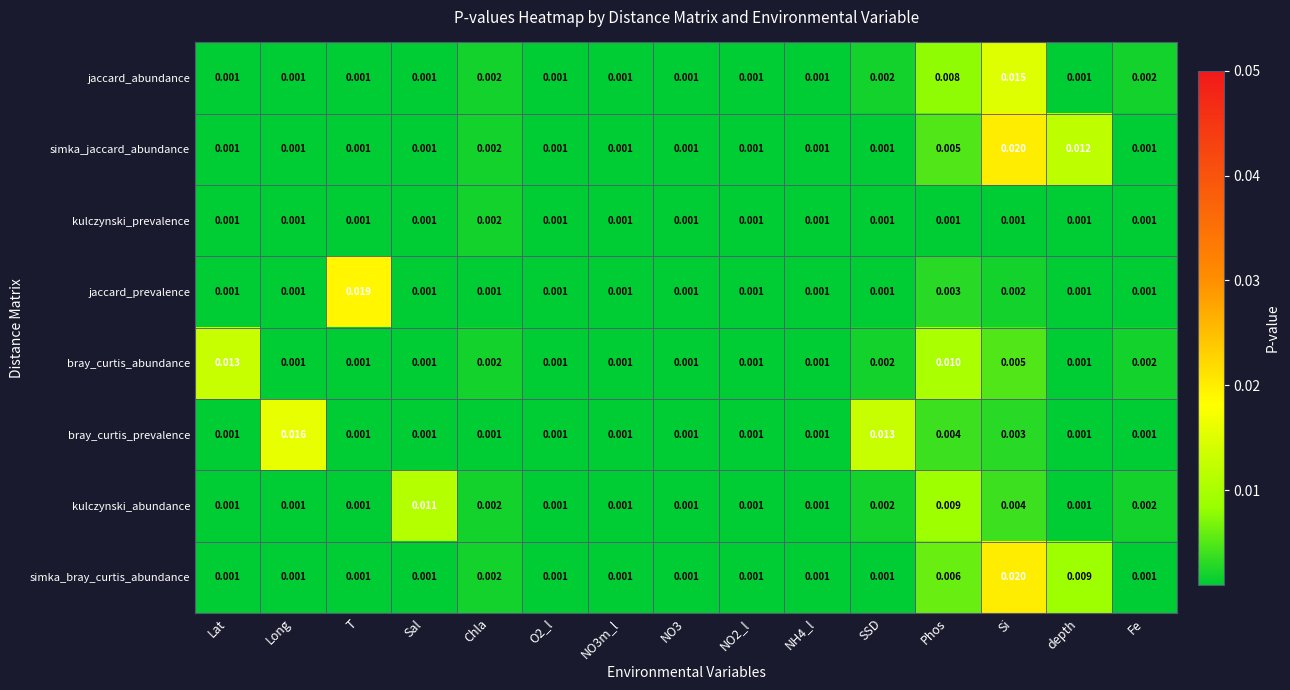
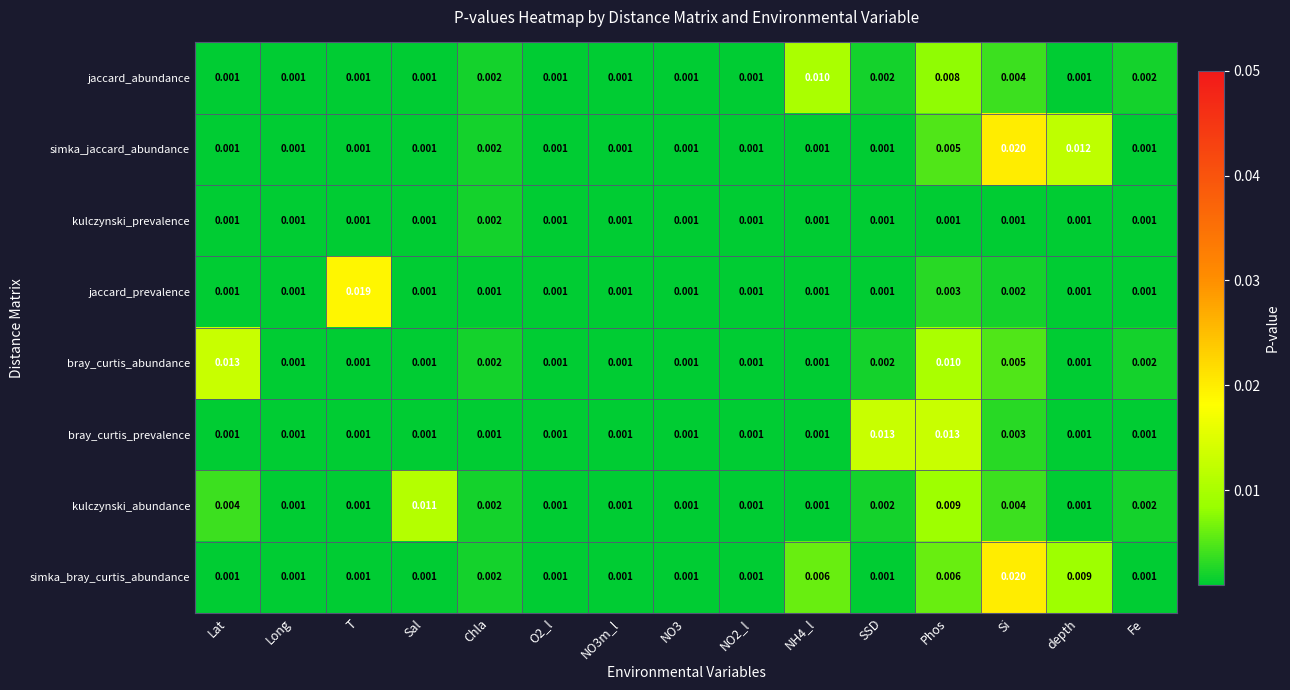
  {
    "jaccard_abundance": {
      "Lat": 0.001,
      "Long": 0.001,
      "T": 0.001,
      "Sal": 0.001,
      "Chla": 0.002,
      "O2_l": 0.001,
      "NO3m_l": 0.001,
      "NO3": 0.001,
      "NO2_l": 0.001,
-     "NH4_l": 0.001,
+     "NH4_l": 0.010,
      "SSD": 0.002,
      "Phos": 0.008,
-     "Si": 0.015,
+     "Si": 0.004,
      "depth": 0.001,
      "Fe": 0.002
    },
    "simka_jaccard_abundance": {
      "Lat": 0.001,
      "Long": 0.001,
      "T": 0.001,
      "Sal": 0.001,
      "Chla": 0.002,
      "O2_l": 0.001,
      "NO3m_l": 0.001,
      "NO3": 0.001,
      "NO2_l": 0.001,
      "NH4_l": 0.001,
      "SSD": 0.001,
      "Phos": 0.005,
      "Si": 0.020,
      "depth": 0.012,
      "Fe": 0.001
    },
    "kulczynski_prevalence": {
      "Lat": 0.001,
      "Long": 0.001,
      "T": 0.001,
      "Sal": 0.001,
      "Chla": 0.002,
      "O2_l": 0.001,
      "NO3m_l": 0.001,
      "NO3": 0.001,
      "NO2_l": 0.001,
      "NH4_l": 0.001,
      "SSD": 0.001,
      "Phos": 0.001,
      "Si": 0.001,
      "depth": 0.001,
      "Fe": 0.001
    },
    "jaccard_prevalence": {
      "Lat": 0.001,
      "Long": 0.001,
      "T": 0.019,
      "Sal": 0.001,
      "Chla": 0.001,
      "O2_l": 0.001,
      "NO3m_l": 0.001,
      "NO3": 0.001,
      "NO2_l": 0.001,
      "NH4_l": 0.001,
      "SSD": 0.001,
      "Phos": 0.003,
      "Si": 0.002,
      "depth": 0.001,
      "Fe": 0.001
    },
    "bray_curtis_abundance": {
      "Lat": 0.013,
      "Long": 0.001,
      "T": 0.001,
      "Sal": 0.001,
      "Chla": 0.002,
      "O2_l": 0.001,
      "NO3m_l": 0.001,
      "NO3": 0.001,
      "NO2_l": 0.001,
      "NH4_l": 0.001,
      "SSD": 0.002,
      "Phos": 0.010,
      "Si": 0.005,
      "depth": 0.001,
      "Fe": 0.002
    },
    "bray_curtis_prevalence": {
      "Lat": 0.001,
-     "Long": 0.016,
+     "Long": 0.001,
      "T": 0.001,
      "Sal": 0.001,
      "Chla": 0.001,
      "O2_l": 0.001,
      "NO3m_l": 0.001,
      "NO3": 0.001,
      "NO2_l": 0.001,
      "NH4_l": 0.001,
      "SSD": 0.013,
-     "Phos": 0.004,
+     "Phos": 0.013,
      "Si": 0.003,
      "depth": 0.001,
      "Fe": 0.001
    },
    "kulczynski_abundance": {
-     "Lat": 0.001,
+     "Lat": 0.004,
      "Long": 0.001,
      "T": 0.001,
      "Sal": 0.011,
      "Chla": 0.002,
      "O2_l": 0.001,
      "NO3m_l": 0.001,
      "NO3": 0.001,
      "NO2_l": 0.001,
      "NH4_l": 0.001,
      "SSD": 0.002,
      "Phos": 0.009,
      "Si": 0.004,
      "depth": 0.001,
      "Fe": 0.002
    },
    "simka_bray_curtis_abundance": {
      "Lat": 0.001,
      "Long": 0.001,
      "T": 0.001,
      "Sal": 0.001,
      "Chla": 0.002,
      "O2_l": 0.001,
      "NO3m_l": 0.001,
      "NO3": 0.001,
      "NO2_l": 0.001,
-     "NH4_l": 0.001,
+     "NH4_l": 0.006,
      "SSD": 0.001,
      "Phos": 0.006,
      "Si": 0.020,
      "depth": 0.009,
      "Fe": 0.001
    }
  }
